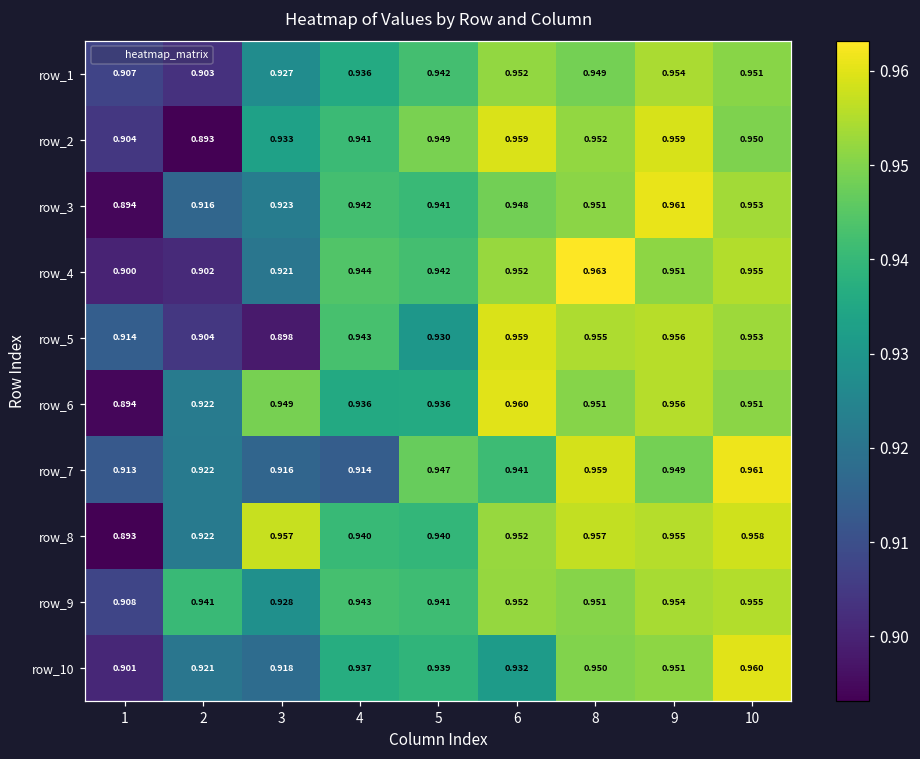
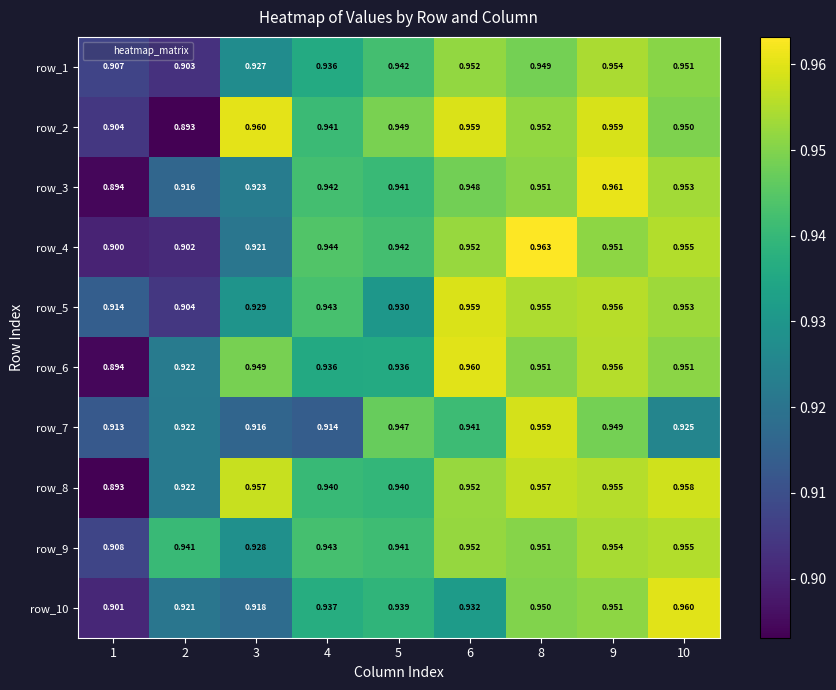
  {
    "row_1": {
      "1": 0.907,
      "2": 0.903,
      "3": 0.927,
      "4": 0.936,
      "5": 0.942,
      "6": 0.952,
      "8": 0.949,
      "9": 0.954,
      "10": 0.951
    },
    "row_2": {
      "1": 0.904,
      "2": 0.893,
-     "3": 0.933,
+     "3": 0.960,
      "4": 0.941,
      "5": 0.949,
      "6": 0.959,
      "8": 0.952,
      "9": 0.959,
      "10": 0.950
    },
    "row_3": {
      "1": 0.894,
      "2": 0.916,
      "3": 0.923,
      "4": 0.942,
      "5": 0.941,
      "6": 0.948,
      "8": 0.951,
      "9": 0.961,
      "10": 0.953
    },
    "row_4": {
      "1": 0.900,
      "2": 0.902,
      "3": 0.921,
      "4": 0.944,
      "5": 0.942,
      "6": 0.952,
      "8": 0.963,
      "9": 0.951,
      "10": 0.955
    },
    "row_5": {
      "1": 0.914,
      "2": 0.904,
-     "3": 0.898,
+     "3": 0.929,
      "4": 0.943,
      "5": 0.930,
      "6": 0.959,
      "8": 0.955,
      "9": 0.956,
      "10": 0.953
    },
    "row_6": {
      "1": 0.894,
      "2": 0.922,
      "3": 0.949,
      "4": 0.936,
      "5": 0.936,
      "6": 0.960,
      "8": 0.951,
      "9": 0.956,
      "10": 0.951
    },
    "row_7": {
      "1": 0.913,
      "2": 0.922,
      "3": 0.916,
      "4": 0.914,
      "5": 0.947,
      "6": 0.941,
      "8": 0.959,
      "9": 0.949,
-     "10": 0.961
+     "10": 0.925
    },
    "row_8": {
      "1": 0.893,
      "2": 0.922,
      "3": 0.957,
      "4": 0.940,
      "5": 0.940,
      "6": 0.952,
      "8": 0.957,
      "9": 0.955,
      "10": 0.958
    },
    "row_9": {
      "1": 0.908,
      "2": 0.941,
      "3": 0.928,
      "4": 0.943,
      "5": 0.941,
      "6": 0.952,
      "8": 0.951,
      "9": 0.954,
      "10": 0.955
    },
    "row_10": {
      "1": 0.901,
      "2": 0.921,
      "3": 0.918,
      "4": 0.937,
      "5": 0.939,
      "6": 0.932,
      "8": 0.950,
      "9": 0.951,
      "10": 0.960
    }
  }
